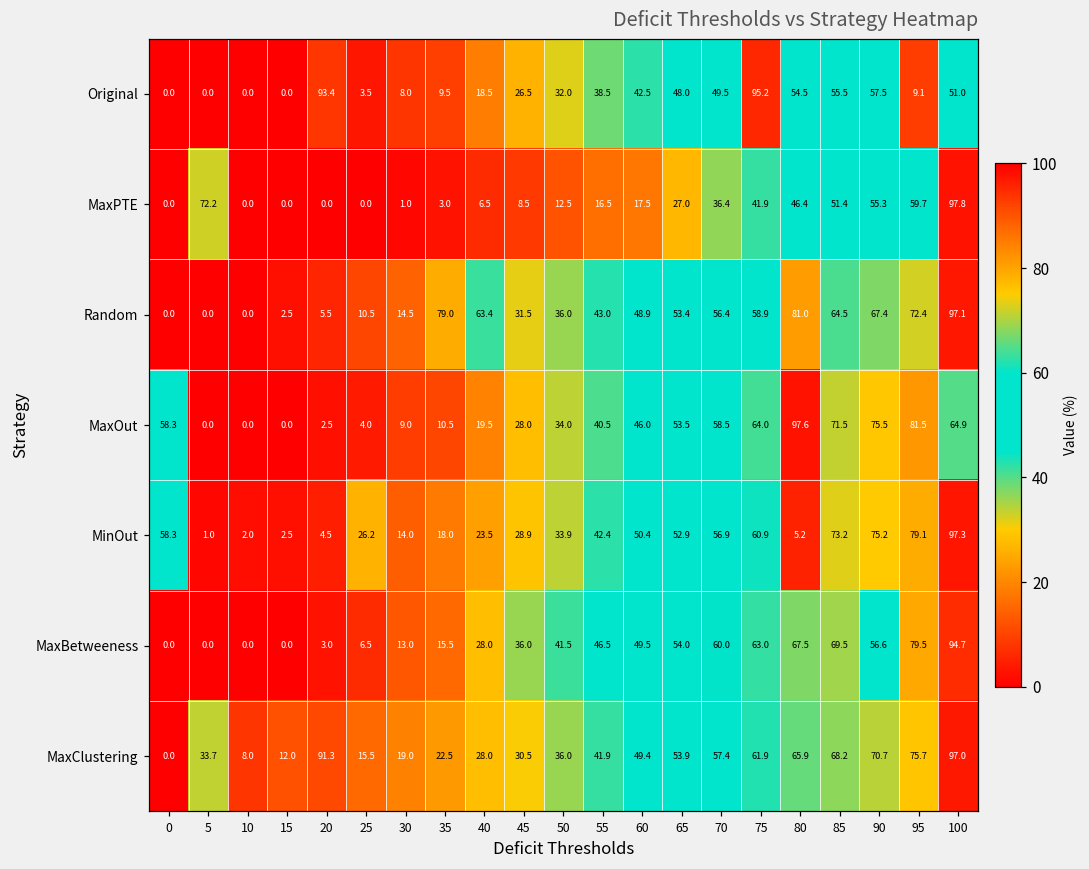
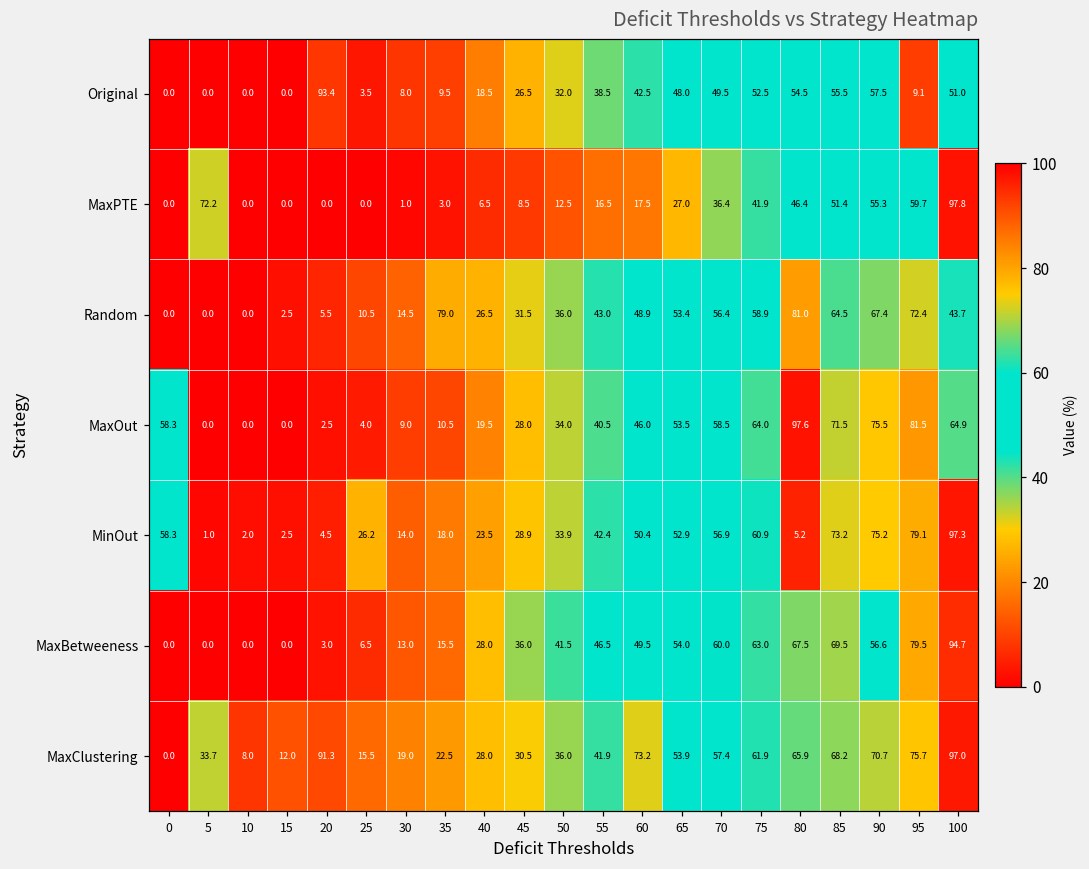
  {
    "Original": {
      "0": 0.0,
      "5": 0.0,
      "10": 0.0,
      "15": 0.0,
      "20": 93.4,
      "25": 3.5,
      "30": 8.0,
      "35": 9.5,
      "40": 18.5,
      "45": 26.5,
      "50": 32.0,
      "55": 38.5,
      "60": 42.5,
      "65": 48.0,
      "70": 49.5,
-     "75": 95.2,
+     "75": 52.5,
      "80": 54.5,
      "85": 55.5,
      "90": 57.5,
      "95": 9.1,
      "100": 51.0
    },
    "MaxPTE": {
      "0": 0.0,
      "5": 72.2,
      "10": 0.0,
      "15": 0.0,
      "20": 0.0,
      "25": 0.0,
      "30": 1.0,
      "35": 3.0,
      "40": 6.5,
      "45": 8.5,
      "50": 12.5,
      "55": 16.5,
      "60": 17.5,
      "65": 27.0,
      "70": 36.4,
      "75": 41.9,
      "80": 46.4,
      "85": 51.4,
      "90": 55.3,
      "95": 59.7,
      "100": 97.8
    },
    "Random": {
      "0": 0.0,
      "5": 0.0,
      "10": 0.0,
      "15": 2.5,
      "20": 5.5,
      "25": 10.5,
      "30": 14.5,
      "35": 79.0,
-     "40": 63.4,
+     "40": 26.5,
      "45": 31.5,
      "50": 36.0,
      "55": 43.0,
      "60": 48.9,
      "65": 53.4,
      "70": 56.4,
      "75": 58.9,
      "80": 81.0,
      "85": 64.5,
      "90": 67.4,
      "95": 72.4,
-     "100": 97.1
+     "100": 43.7
    },
    "MaxOut": {
      "0": 58.3,
      "5": 0.0,
      "10": 0.0,
      "15": 0.0,
      "20": 2.5,
      "25": 4.0,
      "30": 9.0,
      "35": 10.5,
      "40": 19.5,
      "45": 28.0,
      "50": 34.0,
      "55": 40.5,
      "60": 46.0,
      "65": 53.5,
      "70": 58.5,
      "75": 64.0,
      "80": 97.6,
      "85": 71.5,
      "90": 75.5,
      "95": 81.5,
      "100": 64.9
    },
    "MinOut": {
      "0": 58.3,
      "5": 1.0,
      "10": 2.0,
      "15": 2.5,
      "20": 4.5,
      "25": 26.2,
      "30": 14.0,
      "35": 18.0,
      "40": 23.5,
      "45": 28.9,
      "50": 33.9,
      "55": 42.4,
      "60": 50.4,
      "65": 52.9,
      "70": 56.9,
      "75": 60.9,
      "80": 5.2,
      "85": 73.2,
      "90": 75.2,
      "95": 79.1,
      "100": 97.3
    },
    "MaxBetweeness": {
      "0": 0.0,
      "5": 0.0,
      "10": 0.0,
      "15": 0.0,
      "20": 3.0,
      "25": 6.5,
      "30": 13.0,
      "35": 15.5,
      "40": 28.0,
      "45": 36.0,
      "50": 41.5,
      "55": 46.5,
      "60": 49.5,
      "65": 54.0,
      "70": 60.0,
      "75": 63.0,
      "80": 67.5,
      "85": 69.5,
      "90": 56.6,
      "95": 79.5,
      "100": 94.7
    },
    "MaxClustering": {
      "0": 0.0,
      "5": 33.7,
      "10": 8.0,
      "15": 12.0,
      "20": 91.3,
      "25": 15.5,
      "30": 19.0,
      "35": 22.5,
      "40": 28.0,
      "45": 30.5,
      "50": 36.0,
      "55": 41.9,
-     "60": 49.4,
+     "60": 73.2,
      "65": 53.9,
      "70": 57.4,
      "75": 61.9,
      "80": 65.9,
      "85": 68.2,
      "90": 70.7,
      "95": 75.7,
      "100": 97.0
    }
  }
